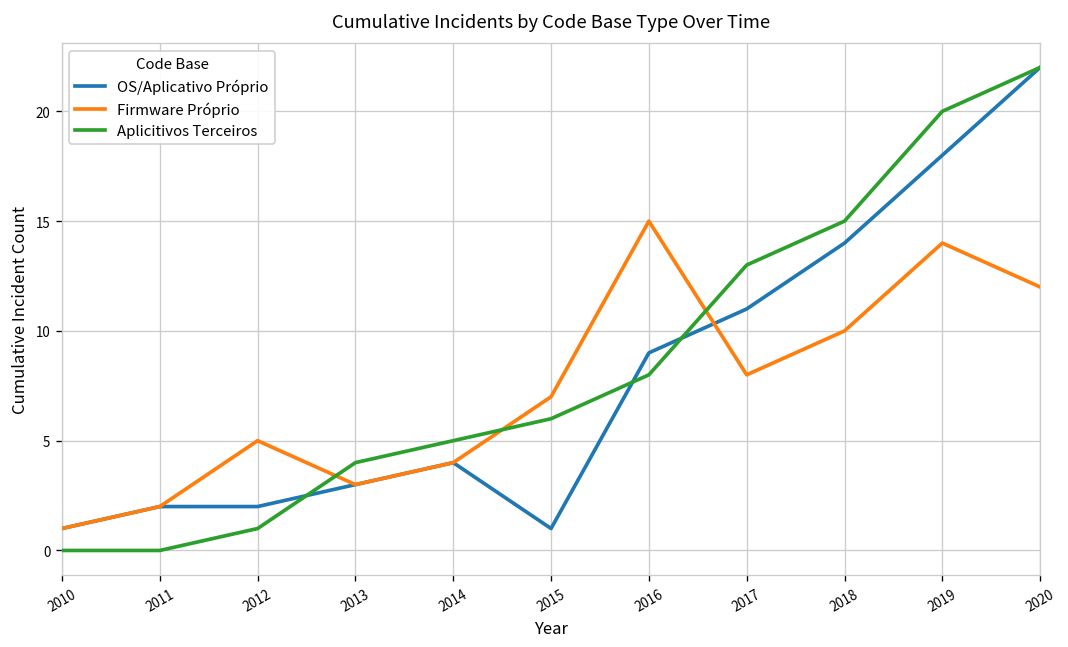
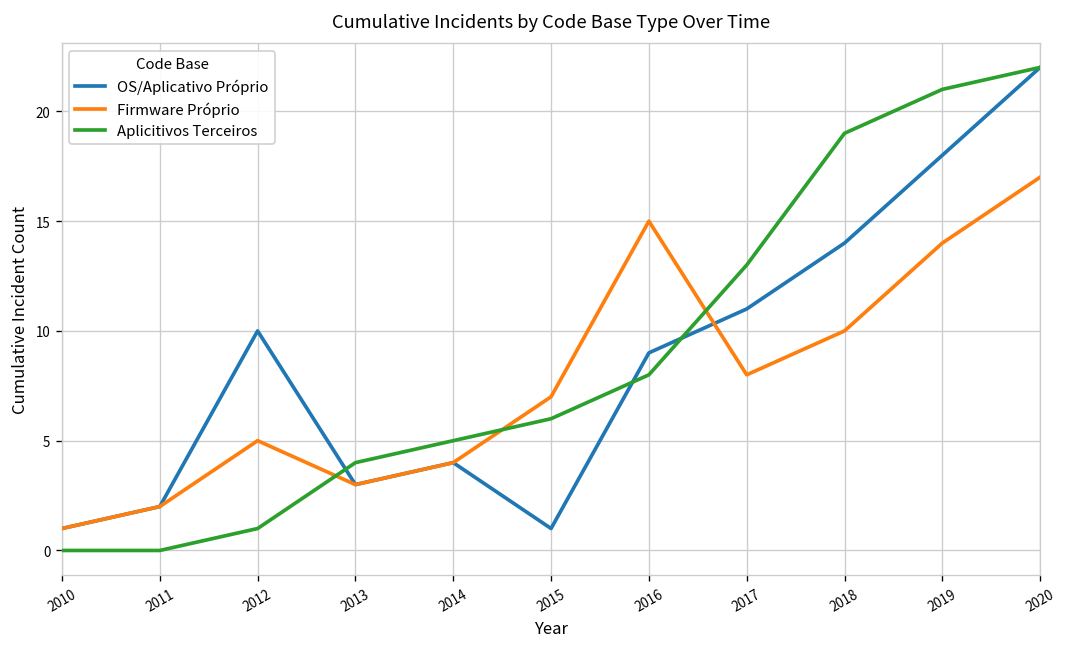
  {
    "OS/Aplicativo Próprio": {
-     "2012": 2,
+     "2012": 10,
      "2015": 1,
      "2016": 9,
      "2017": 11,
      "2018": 14,
      "2019": 18
    },
    "Firmware Próprio": {
      "2012": 5,
      "2015": 7,
      "2016": 15,
      "2017": 8,
      "2018": 10,
      "2019": 14,
-     "2020": 12
+     "2020": 17
    },
    "Aplicitivos Terceiros": {
      "2010": 0,
      "2011": 0,
      "2012": 1,
      "2013": 4,
      "2014": 5,
      "2015": 6,
      "2016": 8,
      "2017": 13,
-     "2018": 15,
-     "2019": 20
+     "2018": 19,
+     "2019": 21
    }
  }
